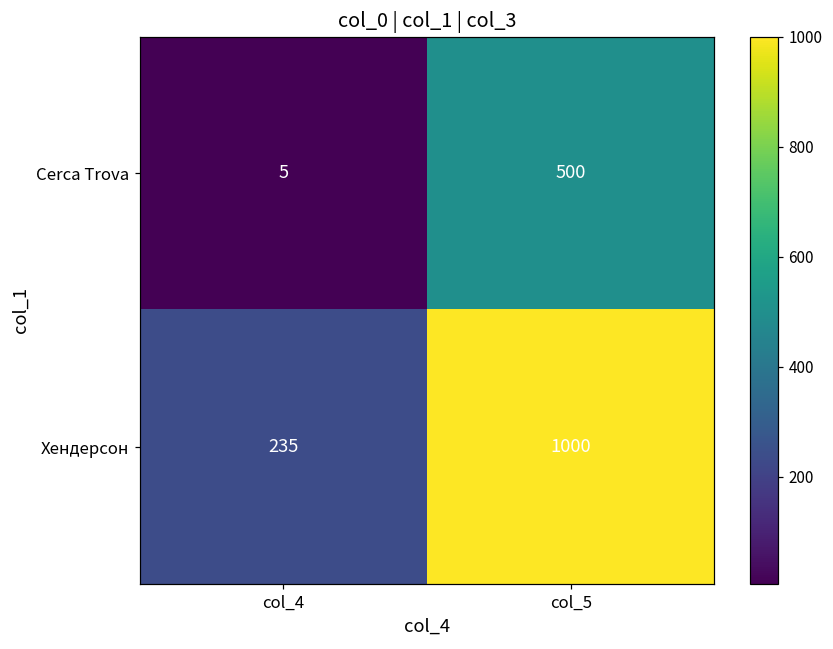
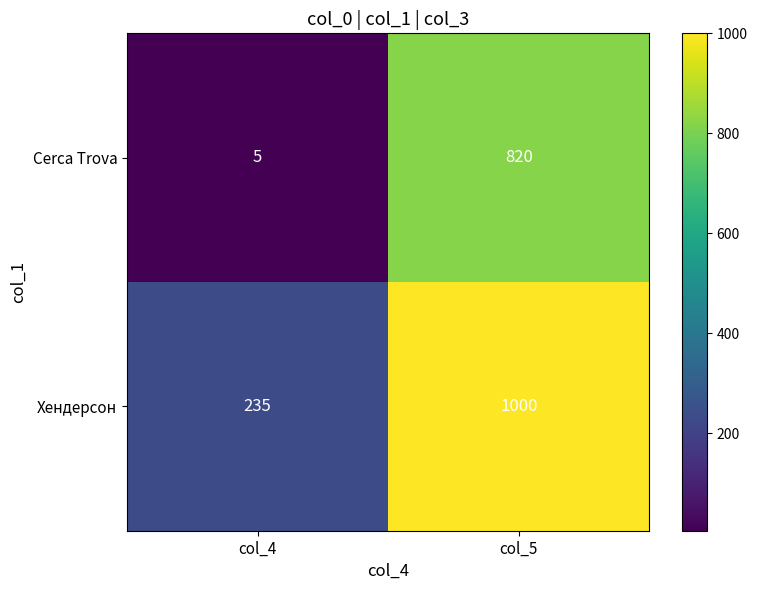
  {
    "Cerca Trova": {
      "col_4": 5,
-     "col_5": 500
+     "col_5": 820
    },
    "Хендерсон": {
      "col_4": 235,
      "col_5": 1000
    }
  }
